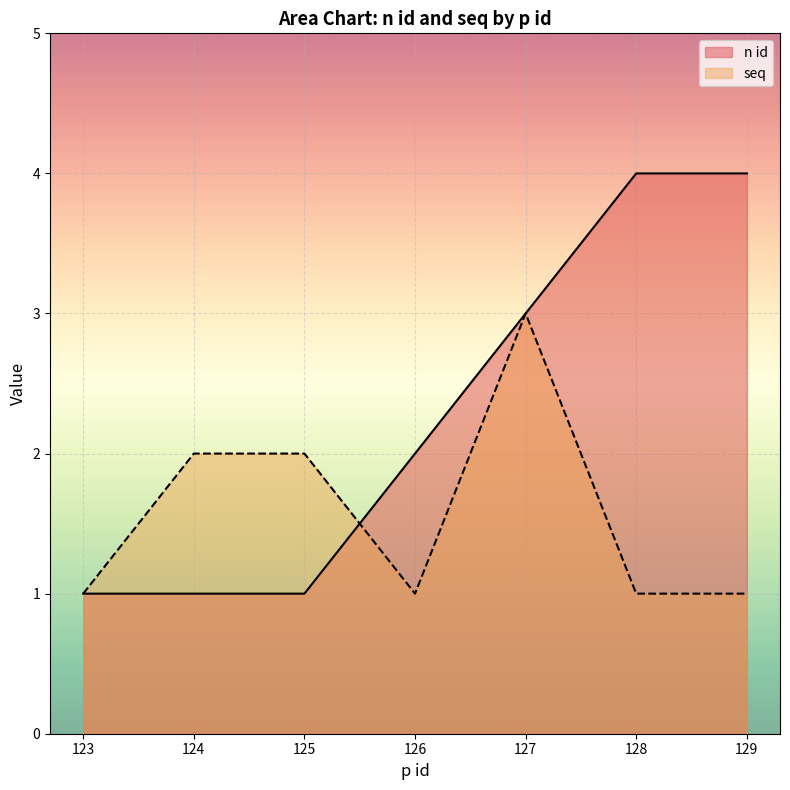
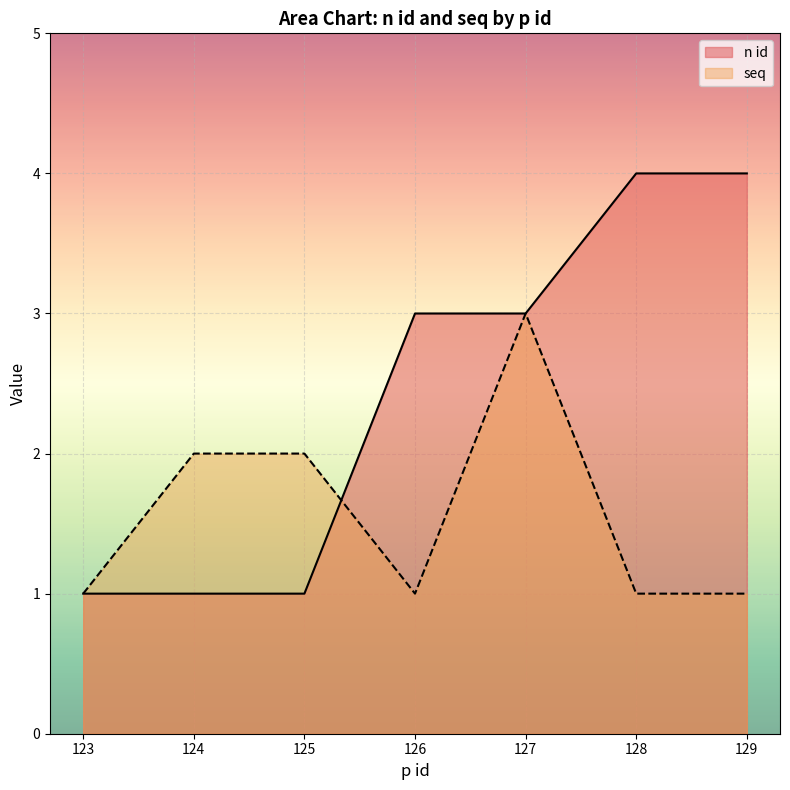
  {
    "n id": {
      "124": 1,
      "125": 1,
-     "126": 2,
+     "126": 3,
      "128": 4,
      "129": 4
    },
    "seq": {
      "124": 2,
      "125": 2,
      "126": 1,
      "128": 1,
      "129": 1
    }
  }
